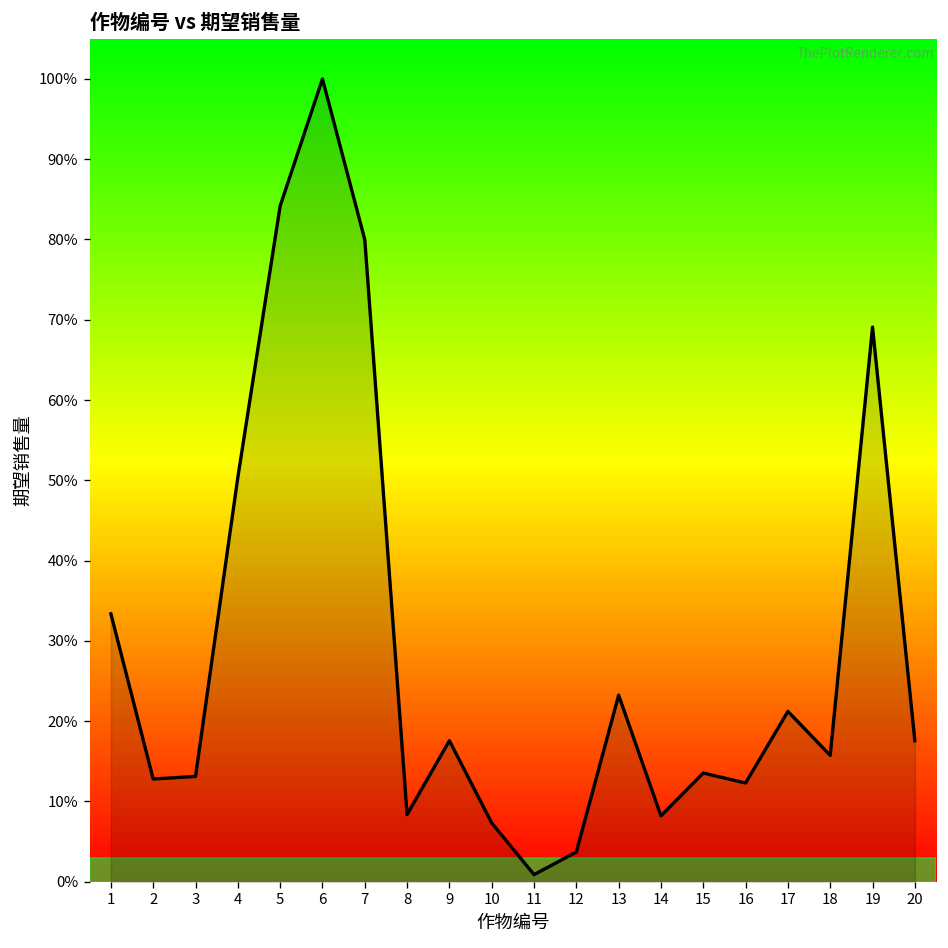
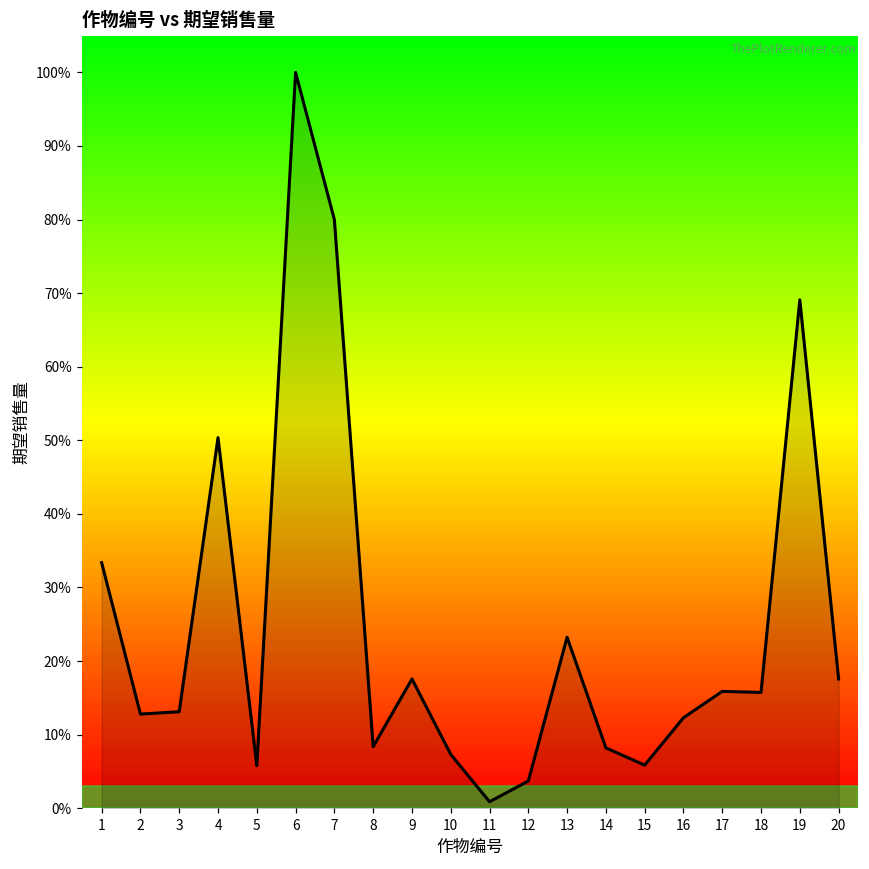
  {
    "1": "33%",
    "2": "13%",
    "3": "13%",
    "4": "50%",
-   "5": "84%",
+   "5": "6%",
    "6": "100%",
    "7": "80%",
    "8": "8%",
    "9": "18%",
    "10": "7%",
    "12": "4%",
    "13": "23%",
    "14": "8%",
-   "15": "14%",
+   "15": "6%",
    "16": "12%",
-   "17": "21%",
+   "17": "16%",
    "18": "16%",
    "19": "69%",
    "20": "18%"
  }
